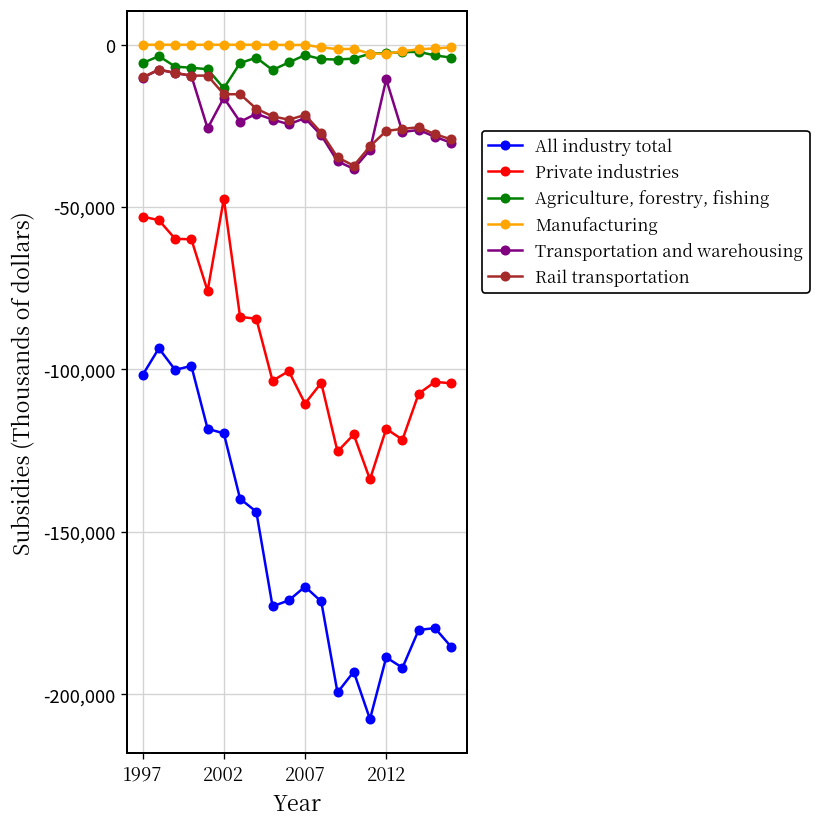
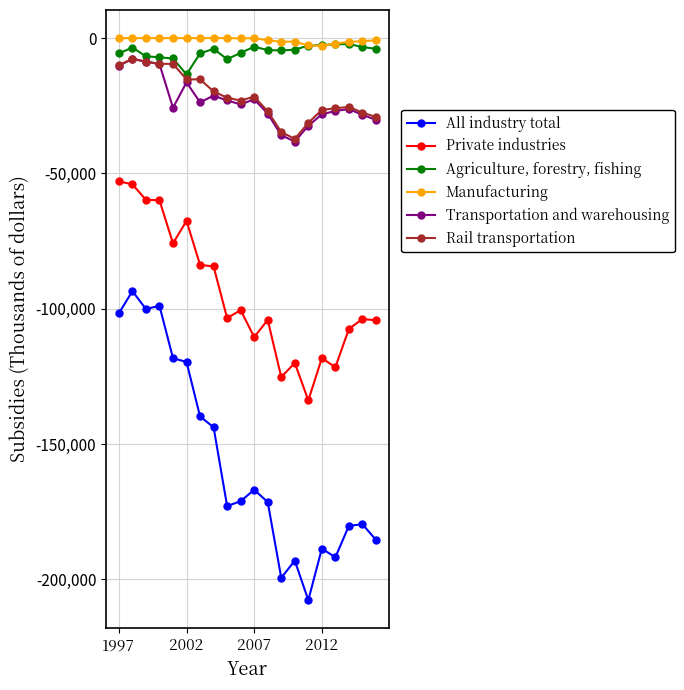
  {
    "All industry total": {
      "1997": "-102,000",
      "2002": "-120,000",
      "2007": "-167,000",
      "2012": "-189,000"
    },
    "Private industries": {
      "1997": "-53,000",
-     "2002": "-47,000",
+     "2002": "-68,000",
      "2007": "-111,000",
      "2012": "-118,000"
    },
    "Agriculture, forestry, fishing": {
      "1997": "-6,000",
      "2002": "-13,000",
      "2007": "-3,000"
    },
    "Manufacturing": {
      "1997": "0",
      "2002": "0",
      "2007": "0"
    },
    "Transportation and warehousing": {
      "2002": "-16,000",
      "2007": "-23,000",
-     "2012": "-11,000"
+     "2012": "-28,000"
    },
    "Rail transportation": {
      "2002": "-15,000",
      "2007": "-22,000",
      "2012": "-27,000"
    }
  }
